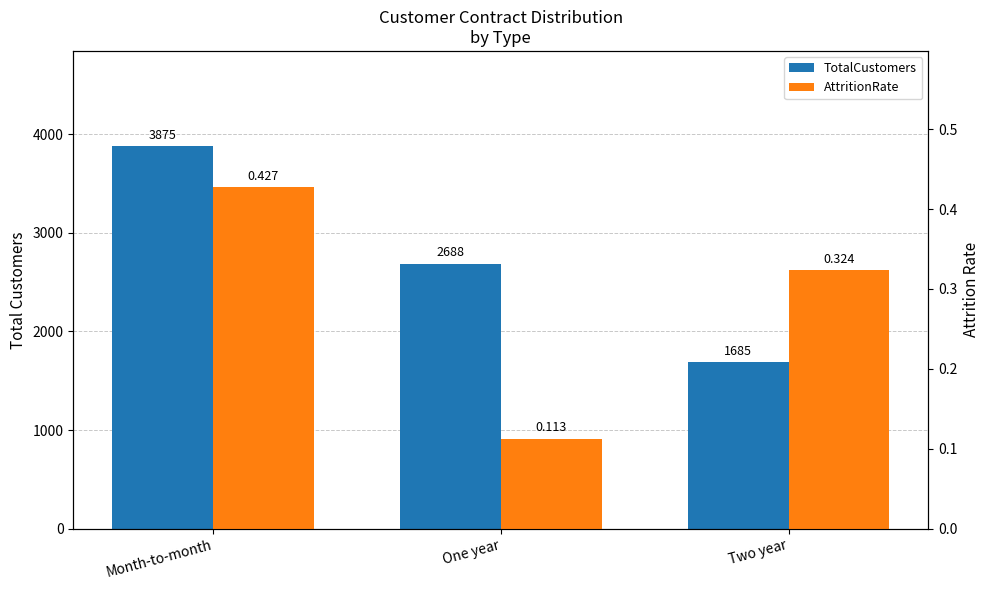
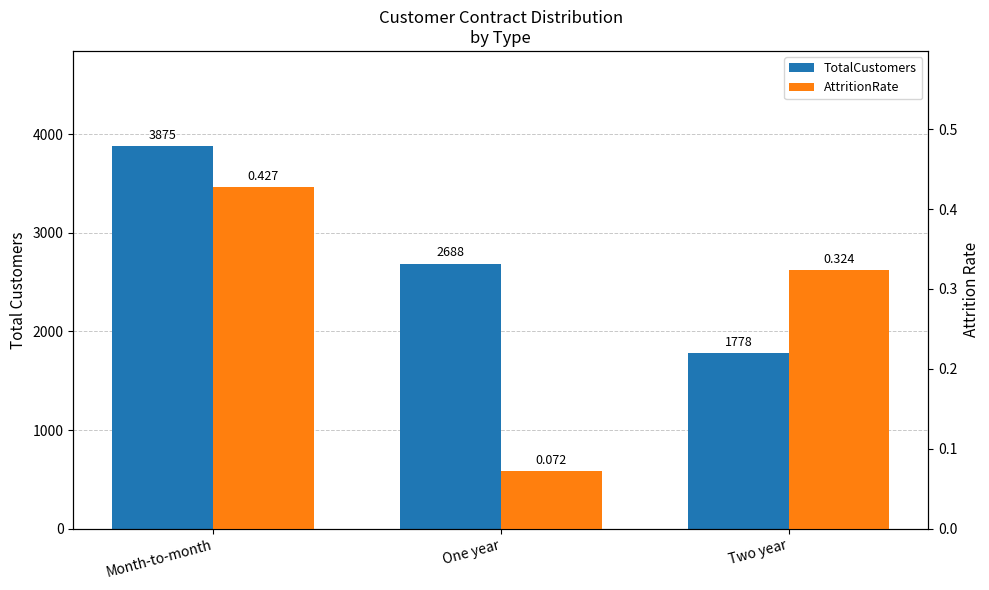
  {
    "TotalCustomers": {
      "Month-to-month": 3875,
      "One year": 2688,
-     "Two year": 1685
+     "Two year": 1778
    },
    "AttritionRate": {
      "Month-to-month": 0.427,
-     "One year": 0.113,
+     "One year": 0.072,
      "Two year": 0.324
    }
  }
